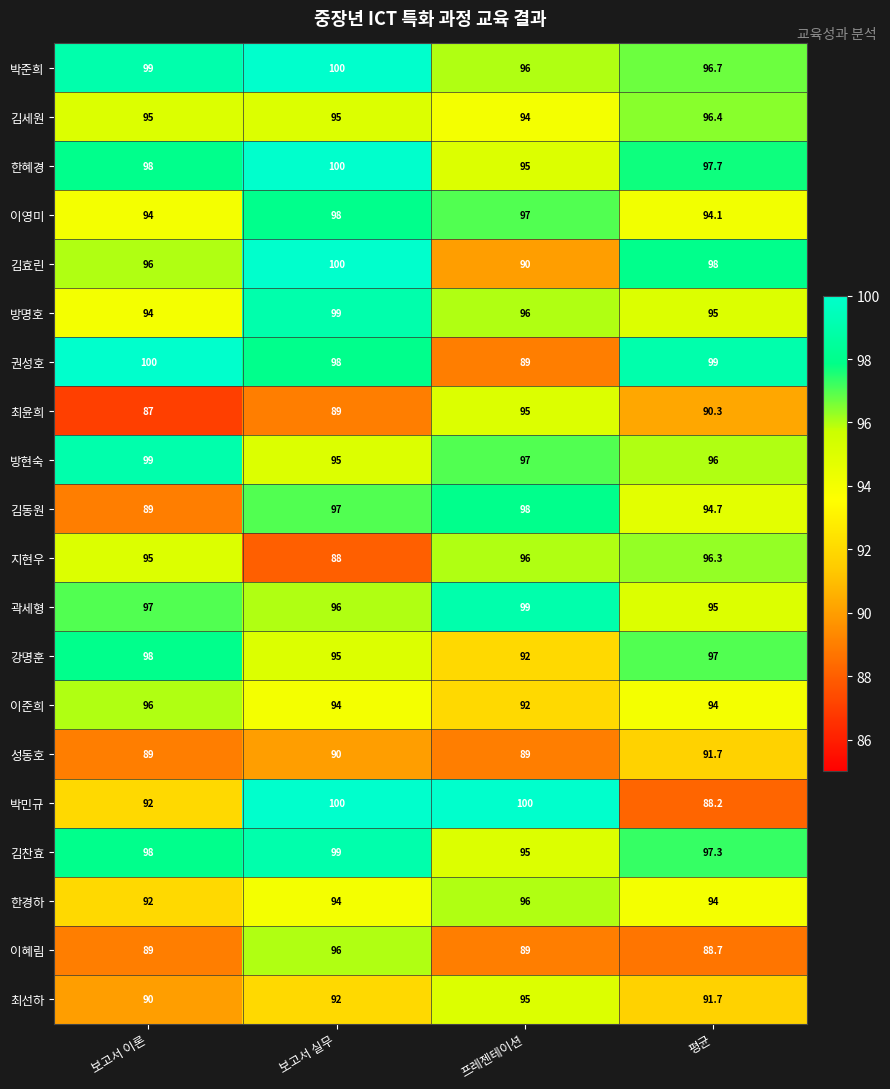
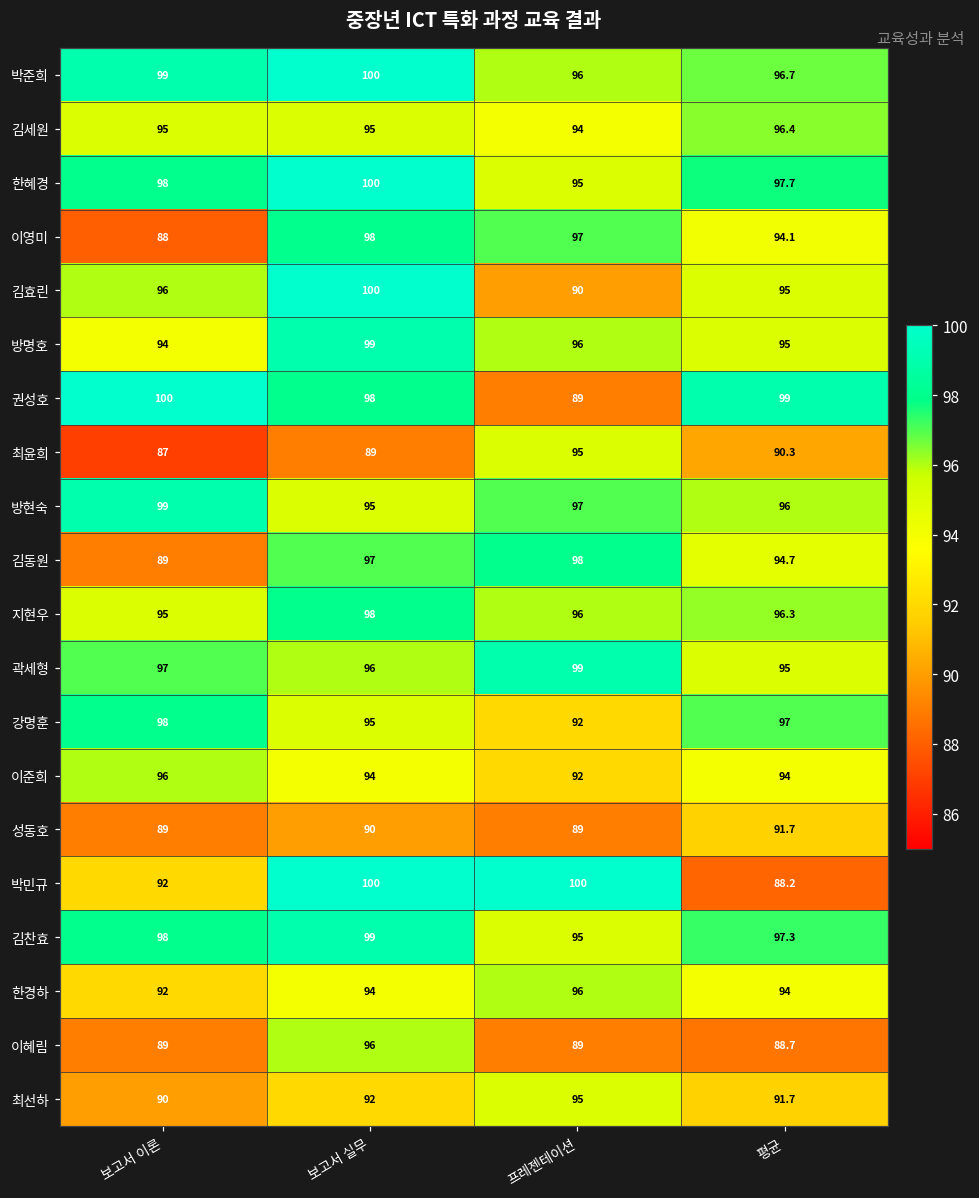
  {
    "박준희": {
      "보고서 이론": 99,
      "보고서 실무": 100,
      "프레젠테이션": 96,
      "평균": 96.7
    },
    "김세원": {
      "보고서 이론": 95,
      "보고서 실무": 95,
      "프레젠테이션": 94,
      "평균": 96.4
    },
    "한혜경": {
      "보고서 이론": 98,
      "보고서 실무": 100,
      "프레젠테이션": 95,
      "평균": 97.7
    },
    "이영미": {
-     "보고서 이론": 94,
+     "보고서 이론": 88,
      "보고서 실무": 98,
      "프레젠테이션": 97,
      "평균": 94.1
    },
    "김효린": {
      "보고서 이론": 96,
      "보고서 실무": 100,
      "프레젠테이션": 90,
-     "평균": 98
+     "평균": 95
    },
    "방명호": {
      "보고서 이론": 94,
      "보고서 실무": 99,
      "프레젠테이션": 96,
      "평균": 95
    },
    "권성호": {
      "보고서 이론": 100,
      "보고서 실무": 98,
      "프레젠테이션": 89,
      "평균": 99
    },
    "최윤희": {
      "보고서 이론": 87,
      "보고서 실무": 89,
      "프레젠테이션": 95,
      "평균": 90.3
    },
    "방현숙": {
      "보고서 이론": 99,
      "보고서 실무": 95,
      "프레젠테이션": 97,
      "평균": 96
    },
    "김동원": {
      "보고서 이론": 89,
      "보고서 실무": 97,
      "프레젠테이션": 98,
      "평균": 94.7
    },
    "지현우": {
      "보고서 이론": 95,
-     "보고서 실무": 88,
+     "보고서 실무": 98,
      "프레젠테이션": 96,
      "평균": 96.3
    },
    "곽세형": {
      "보고서 이론": 97,
      "보고서 실무": 96,
      "프레젠테이션": 99,
      "평균": 95
    },
    "강명훈": {
      "보고서 이론": 98,
      "보고서 실무": 95,
      "프레젠테이션": 92,
      "평균": 97
    },
    "이준희": {
      "보고서 이론": 96,
      "보고서 실무": 94,
      "프레젠테이션": 92,
      "평균": 94
    },
    "성동호": {
      "보고서 이론": 89,
      "보고서 실무": 90,
      "프레젠테이션": 89,
      "평균": 91.7
    },
    "박민규": {
      "보고서 이론": 92,
      "보고서 실무": 100,
      "프레젠테이션": 100,
      "평균": 88.2
    },
    "김찬효": {
      "보고서 이론": 98,
      "보고서 실무": 99,
      "프레젠테이션": 95,
      "평균": 97.3
    },
    "한경하": {
      "보고서 이론": 92,
      "보고서 실무": 94,
      "프레젠테이션": 96,
      "평균": 94
    },
    "이혜림": {
      "보고서 이론": 89,
      "보고서 실무": 96,
      "프레젠테이션": 89,
      "평균": 88.7
    },
    "최선하": {
      "보고서 이론": 90,
      "보고서 실무": 92,
      "프레젠테이션": 95,
      "평균": 91.7
    }
  }
